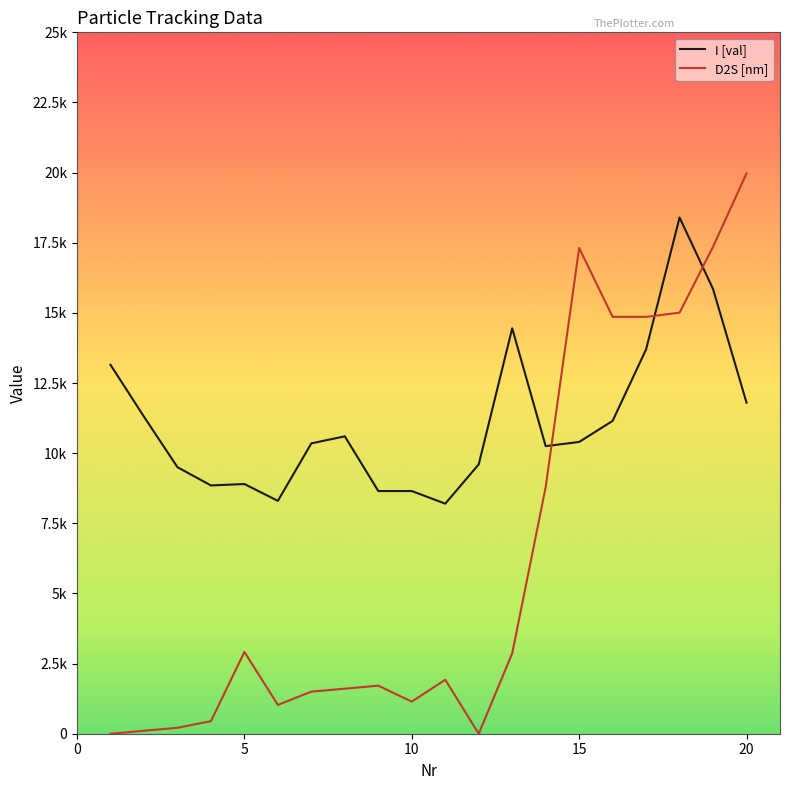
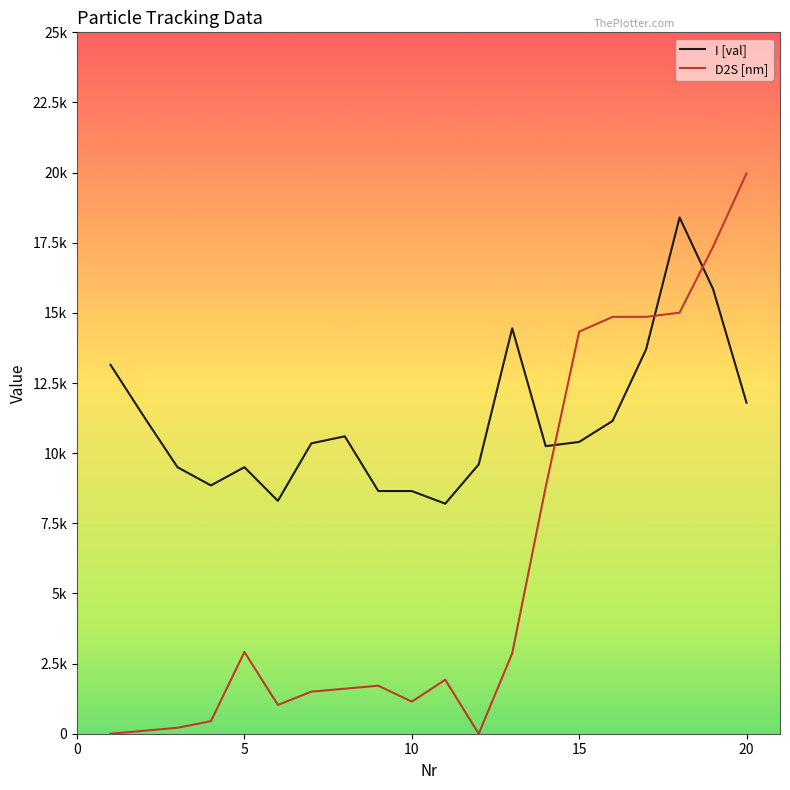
  {
    "I [val]": {
-     "5": 8900,
+     "5": 9500,
      "10": 8700,
      "15": 10400,
      "20": 11800
    },
    "D2S [nm]": {
      "5": 2900,
      "10": 1100,
-     "15": 17300,
+     "15": 14300,
      "20": 20000
    }
  }
